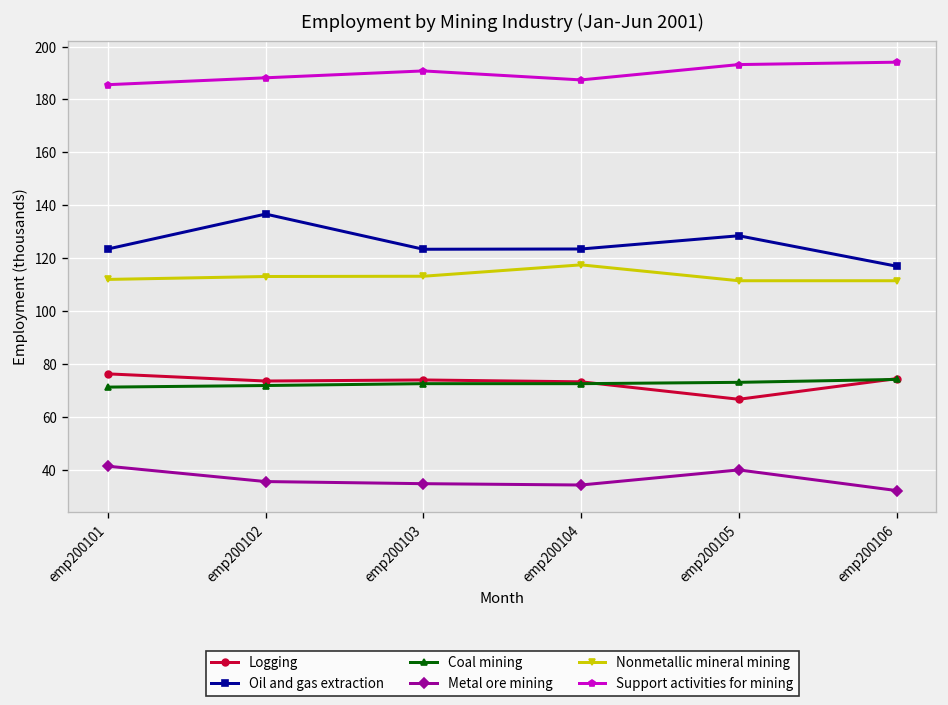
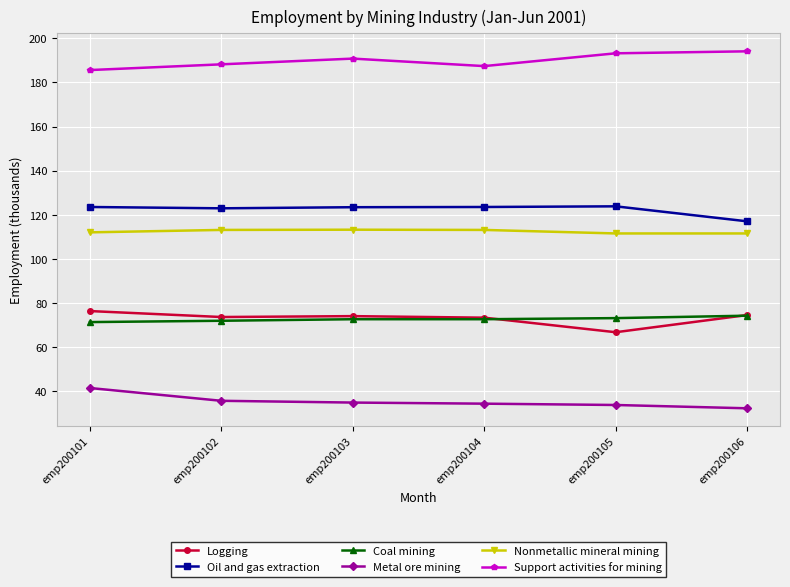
  {
    "Logging": {
      "emp200101": 76,
      "emp200102": 74,
      "emp200103": 74,
      "emp200105": 67
    },
    "Oil and gas extraction": {
      "emp200101": 124,
-     "emp200102": 137,
+     "emp200102": 123,
      "emp200103": 123,
      "emp200104": 124,
-     "emp200105": 129,
+     "emp200105": 124,
      "emp200106": 117
    },
    "Coal mining": {
      "emp200101": 71,
      "emp200102": 72,
      "emp200103": 73,
      "emp200105": 73
    },
    "Metal ore mining": {
      "emp200101": 41,
      "emp200102": 36,
      "emp200103": 35,
      "emp200104": 34,
-     "emp200105": 40,
+     "emp200105": 34,
      "emp200106": 32
    },
    "Nonmetallic mineral mining": {
      "emp200101": 112,
      "emp200102": 113,
      "emp200103": 113,
-     "emp200104": 118,
+     "emp200104": 113,
      "emp200105": 112,
      "emp200106": 112
    },
    "Support activities for mining": {
      "emp200101": 186,
      "emp200102": 188,
      "emp200103": 191,
      "emp200104": 187,
      "emp200105": 193,
      "emp200106": 194
    }
  }
